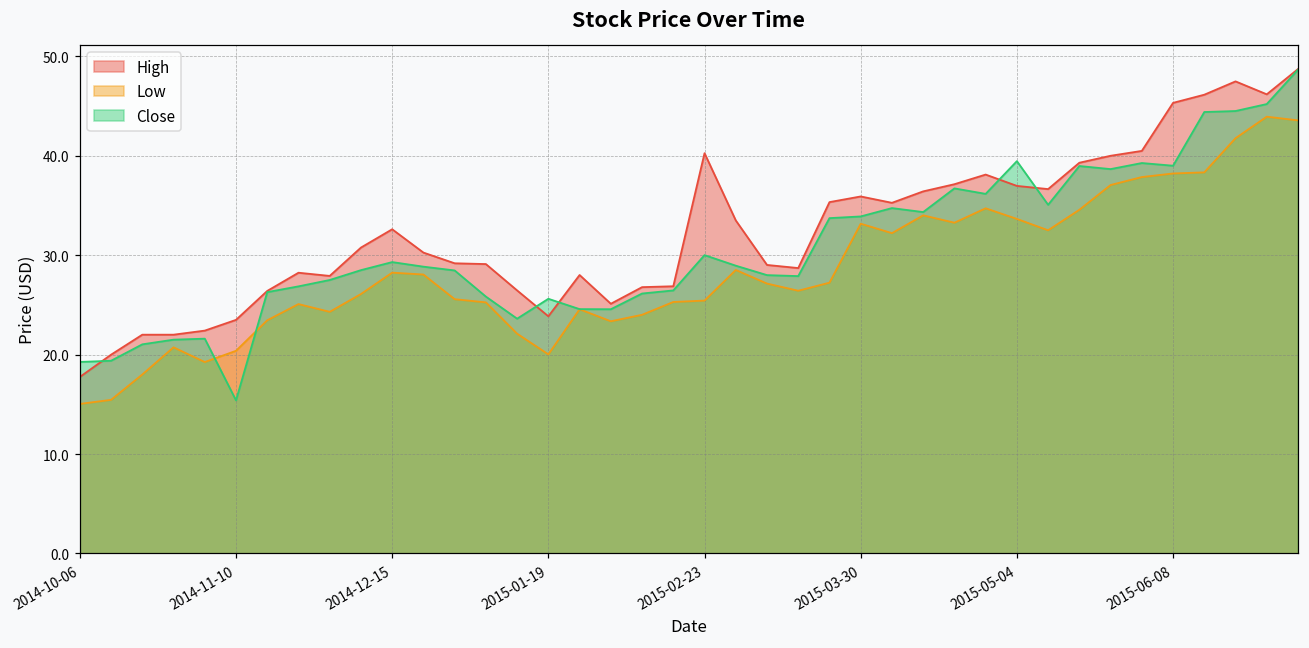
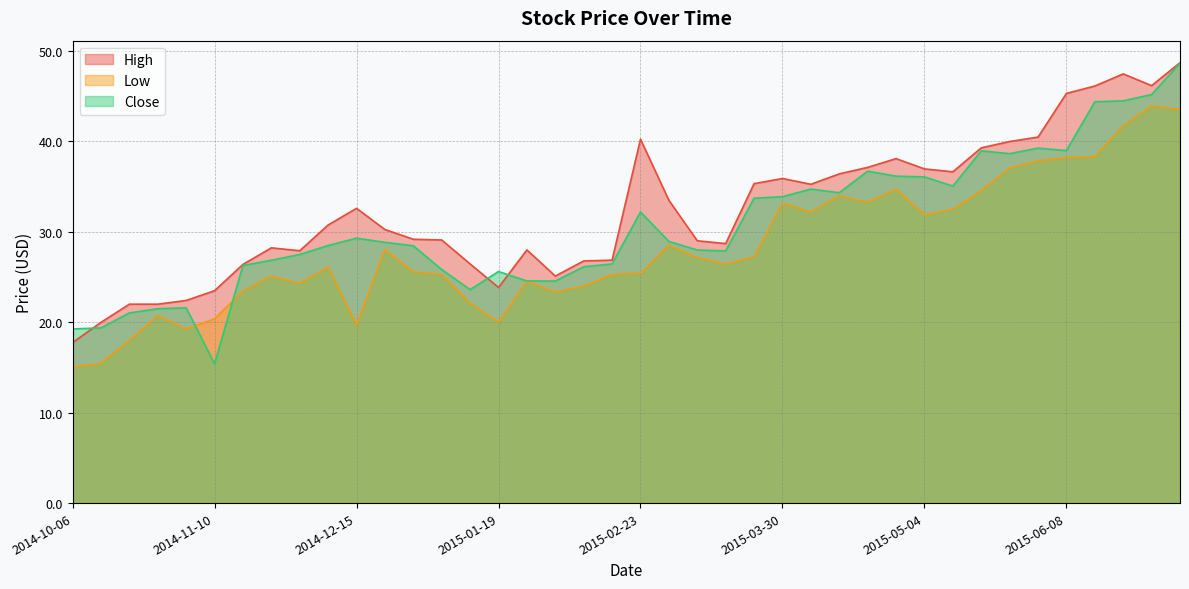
  {
    "High": {
      "2014-10-06": 18,
      "2014-11-10": 23,
      "2014-12-15": 33,
      "2015-01-19": 24,
      "2015-02-23": 40,
      "2015-03-30": 36,
      "2015-05-04": 37,
      "2015-06-08": 45
    },
    "Low": {
      "2014-10-06": 15,
      "2014-11-10": 20,
-     "2014-12-15": 28,
+     "2014-12-15": 20,
      "2015-01-19": 20,
      "2015-02-23": 25,
      "2015-03-30": 33,
-     "2015-05-04": 34,
+     "2015-05-04": 32,
      "2015-06-08": 38
    },
    "Close": {
      "2014-10-06": 19,
      "2014-11-10": 15,
      "2014-12-15": 29,
      "2015-01-19": 26,
-     "2015-02-23": 30,
+     "2015-02-23": 32,
      "2015-03-30": 34,
-     "2015-05-04": 39,
+     "2015-05-04": 36,
      "2015-06-08": 39
    }
  }
